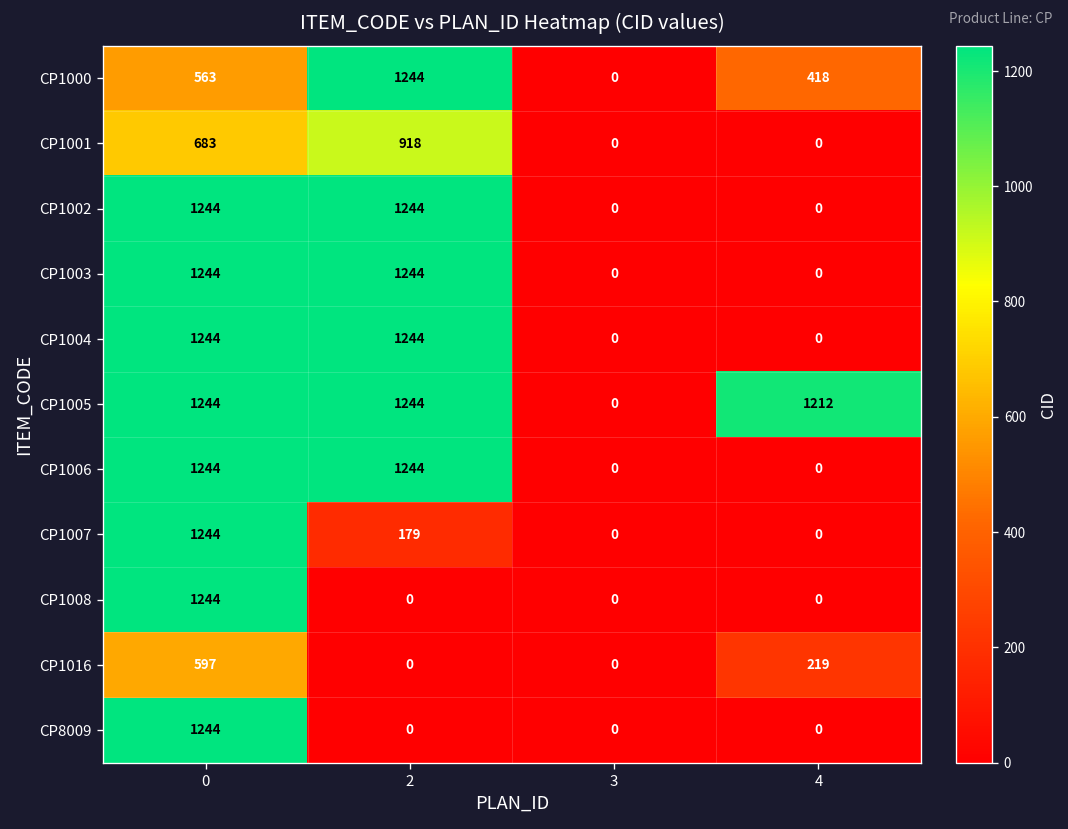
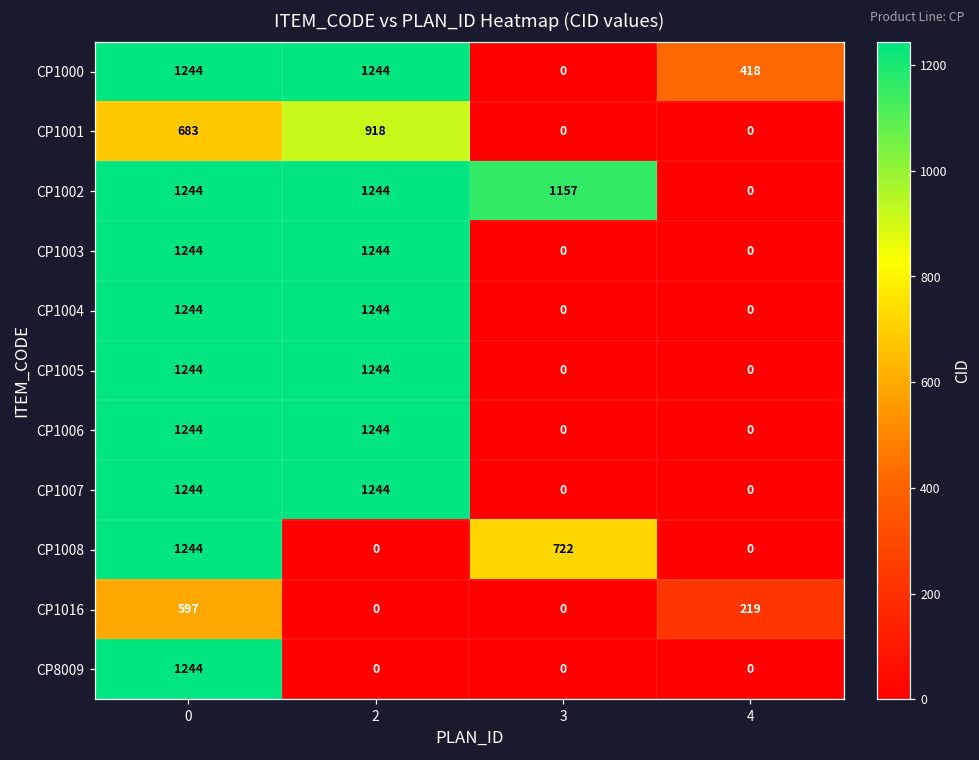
  {
    "CP1000": {
-     "0": 563,
+     "0": 1244,
      "2": 1244,
      "3": 0,
      "4": 418
    },
    "CP1001": {
      "0": 683,
      "2": 918,
      "3": 0,
      "4": 0
    },
    "CP1002": {
      "0": 1244,
      "2": 1244,
-     "3": 0,
+     "3": 1157,
      "4": 0
    },
    "CP1003": {
      "0": 1244,
      "2": 1244,
      "3": 0,
      "4": 0
    },
    "CP1004": {
      "0": 1244,
      "2": 1244,
      "3": 0,
      "4": 0
    },
    "CP1005": {
      "0": 1244,
      "2": 1244,
      "3": 0,
-     "4": 1212
+     "4": 0
    },
    "CP1006": {
      "0": 1244,
      "2": 1244,
      "3": 0,
      "4": 0
    },
    "CP1007": {
      "0": 1244,
-     "2": 179,
+     "2": 1244,
      "3": 0,
      "4": 0
    },
    "CP1008": {
      "0": 1244,
      "2": 0,
-     "3": 0,
+     "3": 722,
      "4": 0
    },
    "CP1016": {
      "0": 597,
      "2": 0,
      "3": 0,
      "4": 219
    },
    "CP8009": {
      "0": 1244,
      "2": 0,
      "3": 0,
      "4": 0
    }
  }
